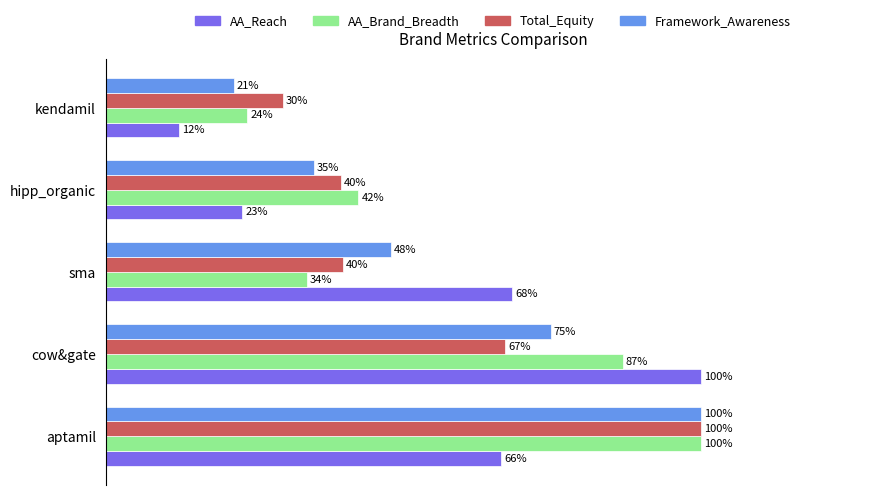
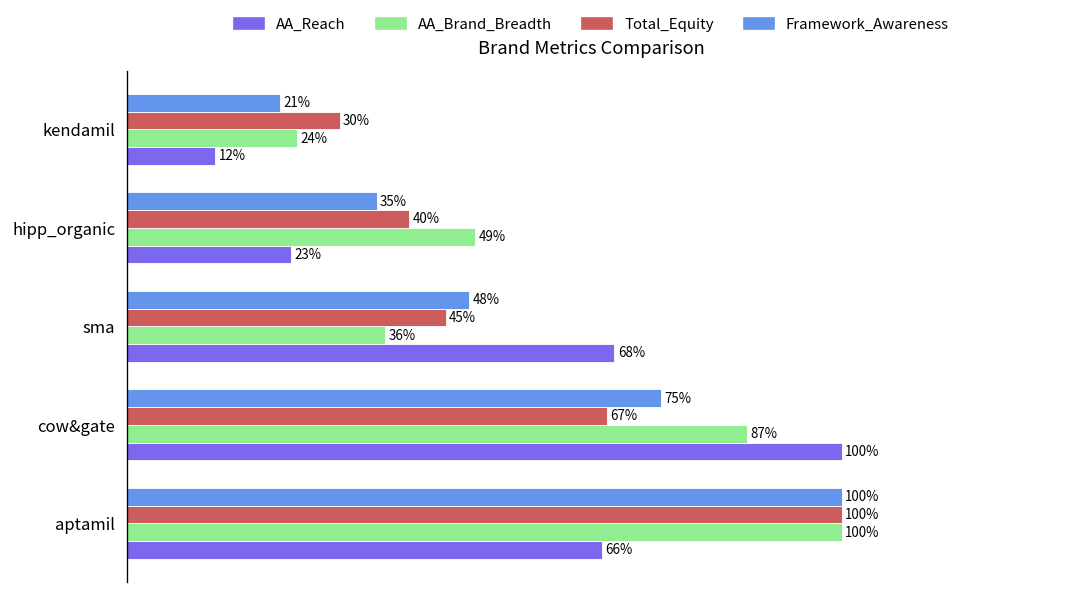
  {
    "AA_Brand_Breadth": {
      "kendamil": "24%",
-     "hipp_organic": "42%",
-     "sma": "34%",
+     "hipp_organic": "49%",
+     "sma": "36%",
      "cow&gate": "87%",
      "aptamil": "100%"
    },
    "Total_Equity": {
      "kendamil": "30%",
      "hipp_organic": "40%",
-     "sma": "40%",
+     "sma": "45%",
      "cow&gate": "67%",
      "aptamil": "100%"
    }
  }
